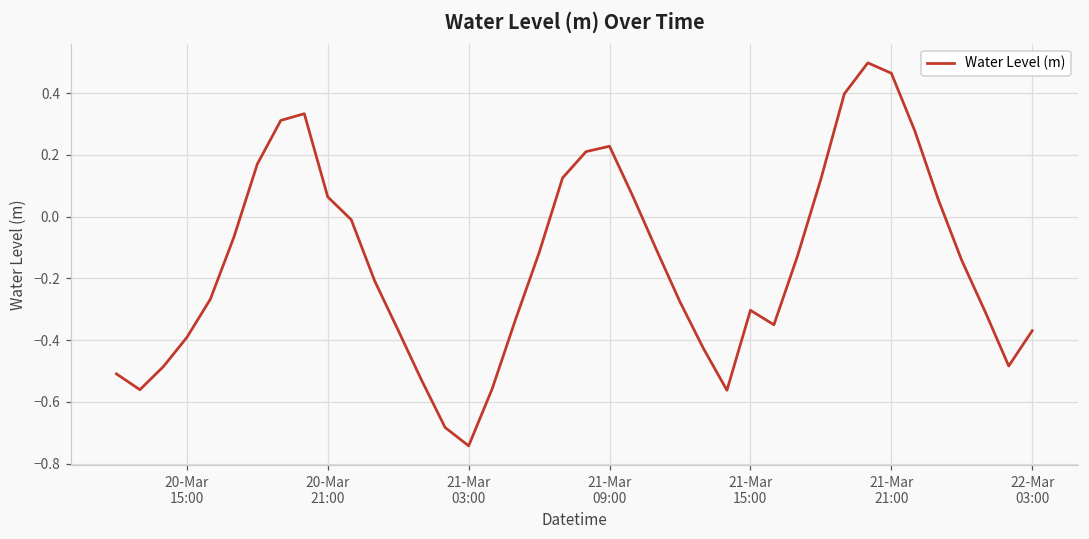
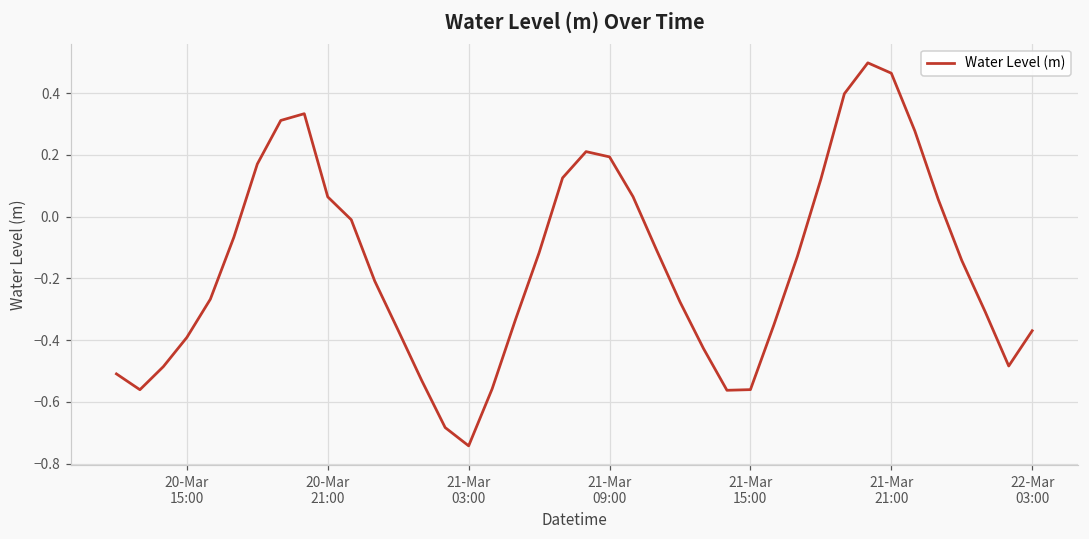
  {
    "20-Mar 15:00": -0.39,
    "20-Mar 21:00": 0.06,
    "21-Mar 03:00": -0.74,
-   "21-Mar 09:00": 0.23,
-   "21-Mar 15:00": -0.30,
+   "21-Mar 09:00": 0.19,
+   "21-Mar 15:00": -0.56,
    "21-Mar 21:00": 0.46,
    "22-Mar 03:00": -0.37
  }
